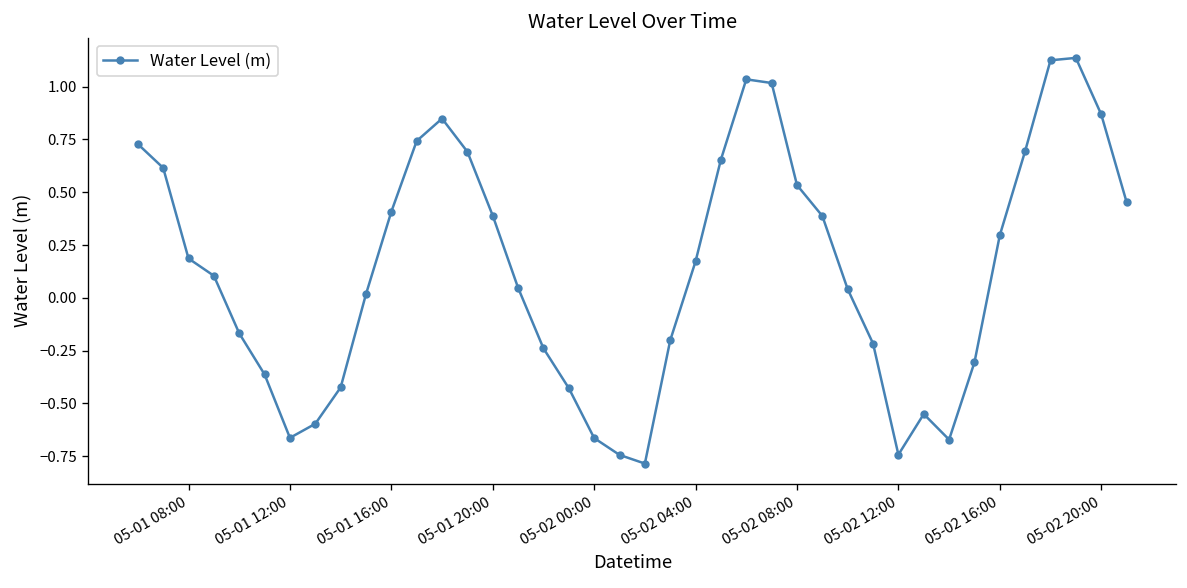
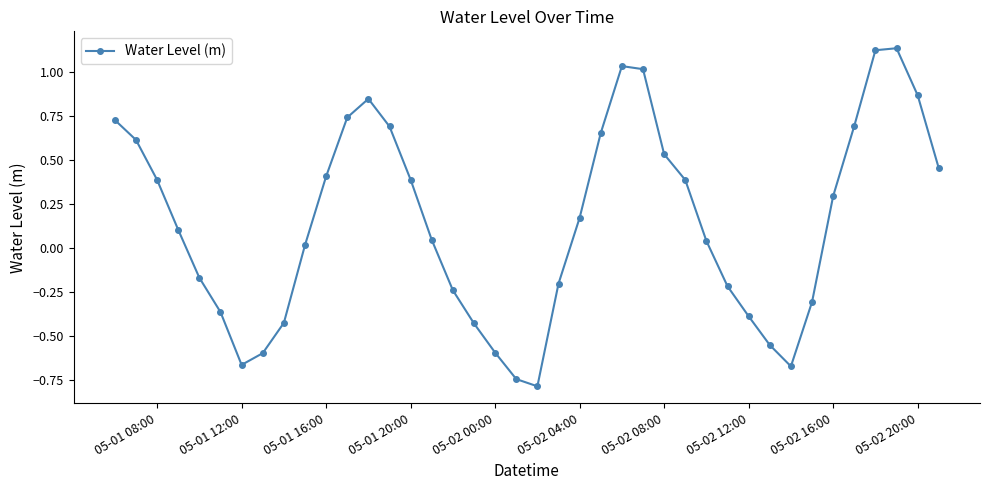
  {
-   "05-01 08:00": 0.19,
+   "05-01 08:00": 0.39,
    "05-01 12:00": -0.66,
    "05-01 16:00": 0.41,
    "05-01 20:00": 0.39,
-   "05-02 00:00": -0.66,
+   "05-02 00:00": -0.59,
    "05-02 04:00": 0.17,
    "05-02 08:00": 0.53,
-   "05-02 12:00": -0.74,
+   "05-02 12:00": -0.39,
    "05-02 16:00": 0.30,
    "05-02 20:00": 0.87
  }
